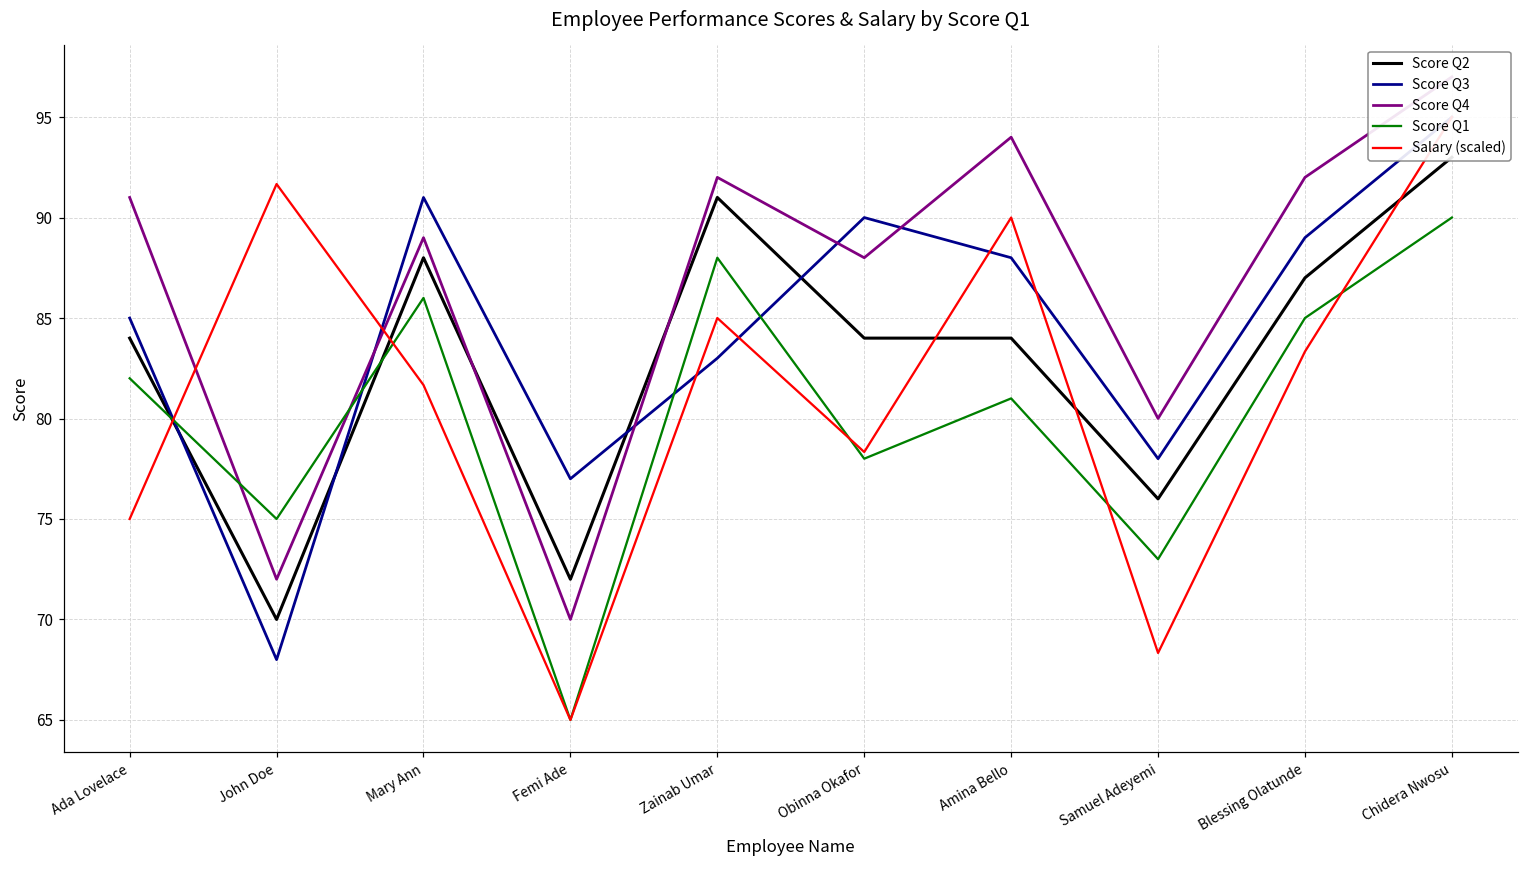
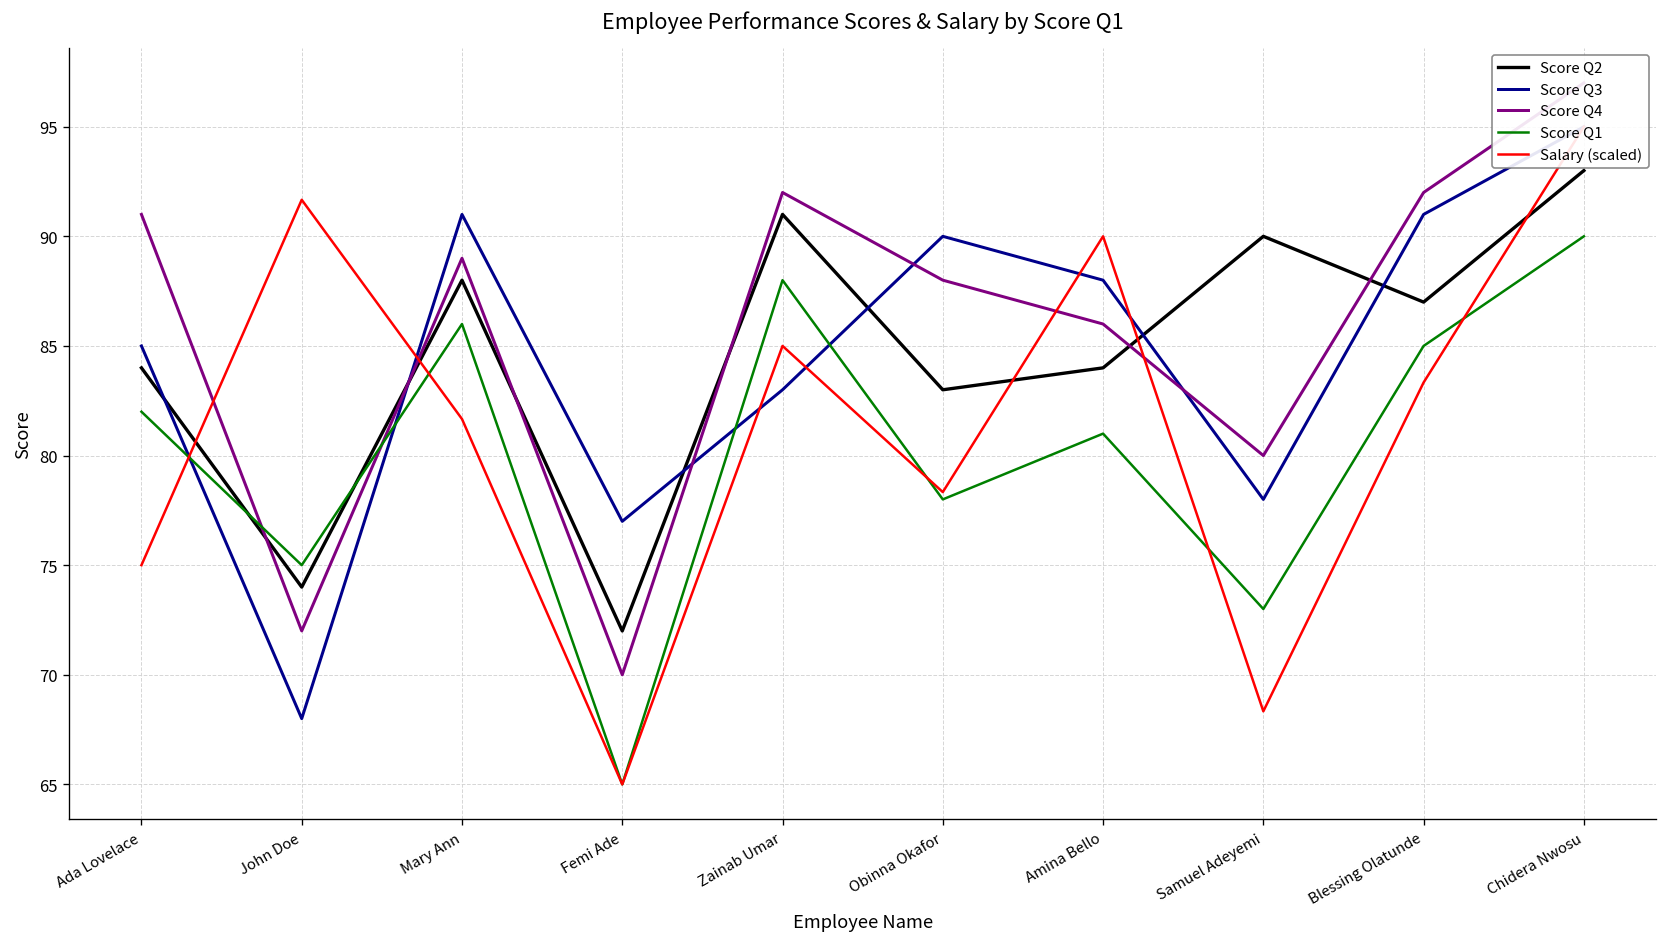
  {
    "Score Q2": {
      "Ada Lovelace": 84,
-     "John Doe": 70,
+     "John Doe": 74,
      "Mary Ann": 88,
      "Femi Ade": 72,
      "Zainab Umar": 91,
-     "Obinna Okafor": 84,
+     "Obinna Okafor": 83,
      "Amina Bello": 84,
-     "Samuel Adeyemi": 76,
+     "Samuel Adeyemi": 90,
      "Blessing Olatunde": 87
    },
    "Score Q3": {
      "Ada Lovelace": 85,
      "John Doe": 68,
      "Mary Ann": 91,
      "Femi Ade": 77,
      "Zainab Umar": 83,
      "Obinna Okafor": 90,
      "Amina Bello": 88,
      "Samuel Adeyemi": 78,
-     "Blessing Olatunde": 89
+     "Blessing Olatunde": 91
    },
    "Score Q4": {
      "Ada Lovelace": 91,
      "John Doe": 72,
      "Mary Ann": 89,
      "Femi Ade": 70,
      "Zainab Umar": 92,
      "Obinna Okafor": 88,
-     "Amina Bello": 94,
+     "Amina Bello": 86,
      "Samuel Adeyemi": 80,
      "Blessing Olatunde": 92
    },
    "Score Q1": {
      "Ada Lovelace": 82,
      "John Doe": 75,
      "Mary Ann": 86,
      "Zainab Umar": 88,
      "Obinna Okafor": 78,
      "Amina Bello": 81,
      "Samuel Adeyemi": 73,
      "Blessing Olatunde": 85,
      "Chidera Nwosu": 90
    },
    "Salary (scaled)": {
      "Ada Lovelace": 75,
      "John Doe": 91.7,
      "Mary Ann": 81.7,
      "Zainab Umar": 85,
      "Obinna Okafor": 78.3,
      "Amina Bello": 90,
      "Samuel Adeyemi": 68.3,
      "Blessing Olatunde": 83.3
    }
  }
